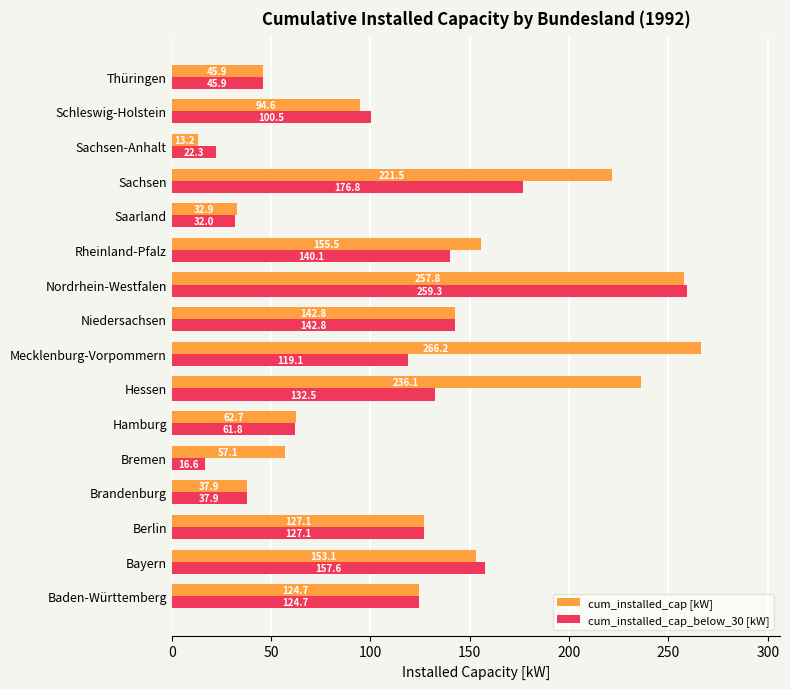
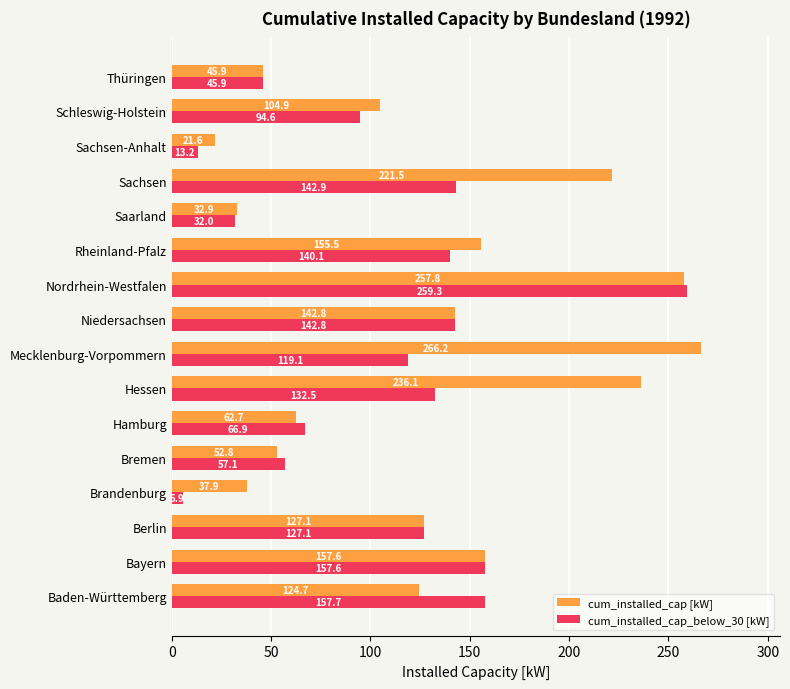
  {
    "cum_installed_cap [kW]": {
      "Thüringen": 45.9,
-     "Schleswig-Holstein": 94.6,
-     "Sachsen-Anhalt": 13.2,
+     "Schleswig-Holstein": 104.9,
+     "Sachsen-Anhalt": 21.6,
      "Sachsen": 221.5,
      "Saarland": 32.9,
      "Rheinland-Pfalz": 155.5,
      "Nordrhein-Westfalen": 257.8,
      "Niedersachsen": 142.8,
      "Mecklenburg-Vorpommern": 266.2,
      "Hessen": 236.1,
      "Hamburg": 62.7,
-     "Bremen": 57.1,
+     "Bremen": 52.8,
      "Brandenburg": 37.9,
      "Berlin": 127.1,
-     "Bayern": 153.1,
+     "Bayern": 157.6,
      "Baden-Württemberg": 124.7
    },
    "cum_installed_cap_below_30 [kW]": {
      "Thüringen": 45.9,
-     "Schleswig-Holstein": 100.5,
-     "Sachsen-Anhalt": 22.3,
-     "Sachsen": 176.8,
+     "Schleswig-Holstein": 94.6,
+     "Sachsen-Anhalt": 13.2,
+     "Sachsen": 142.9,
      "Saarland": 32.0,
      "Rheinland-Pfalz": 140.1,
      "Nordrhein-Westfalen": 259.3,
      "Niedersachsen": 142.8,
      "Mecklenburg-Vorpommern": 119.1,
      "Hessen": 132.5,
-     "Hamburg": 61.8,
-     "Bremen": 16.6,
-     "Brandenburg": 37.9,
+     "Hamburg": 66.9,
+     "Bremen": 57.1,
+     "Brandenburg": 5.9,
      "Berlin": 127.1,
      "Bayern": 157.6,
-     "Baden-Württemberg": 124.7
+     "Baden-Württemberg": 157.7
    }
  }
